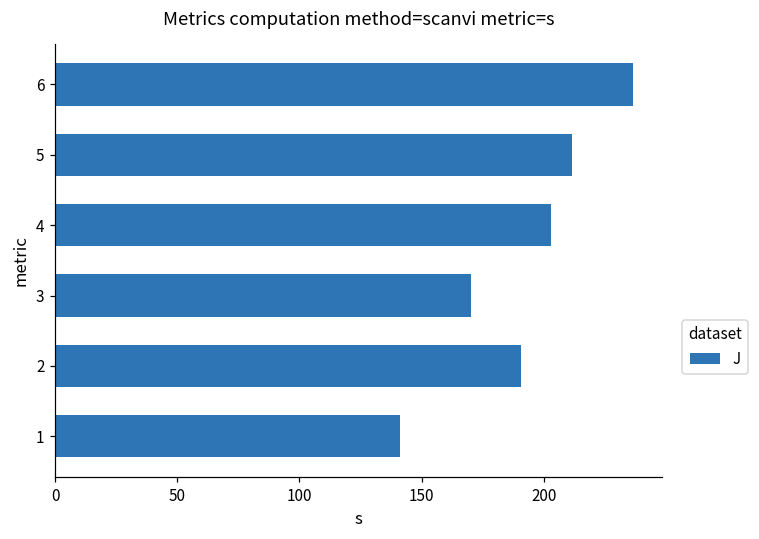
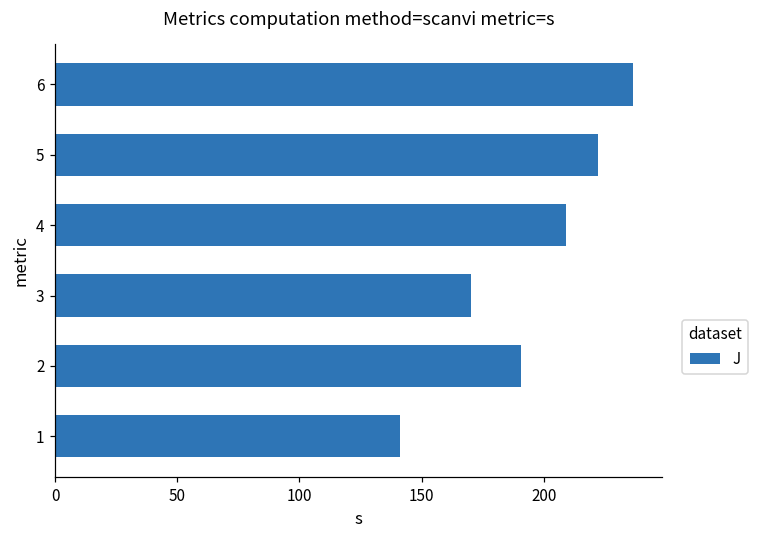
  {
    "6": 237,
-   "5": 212,
-   "4": 203,
+   "5": 222,
+   "4": 209,
    "3": 170,
    "2": 191,
    "1": 141
  }
